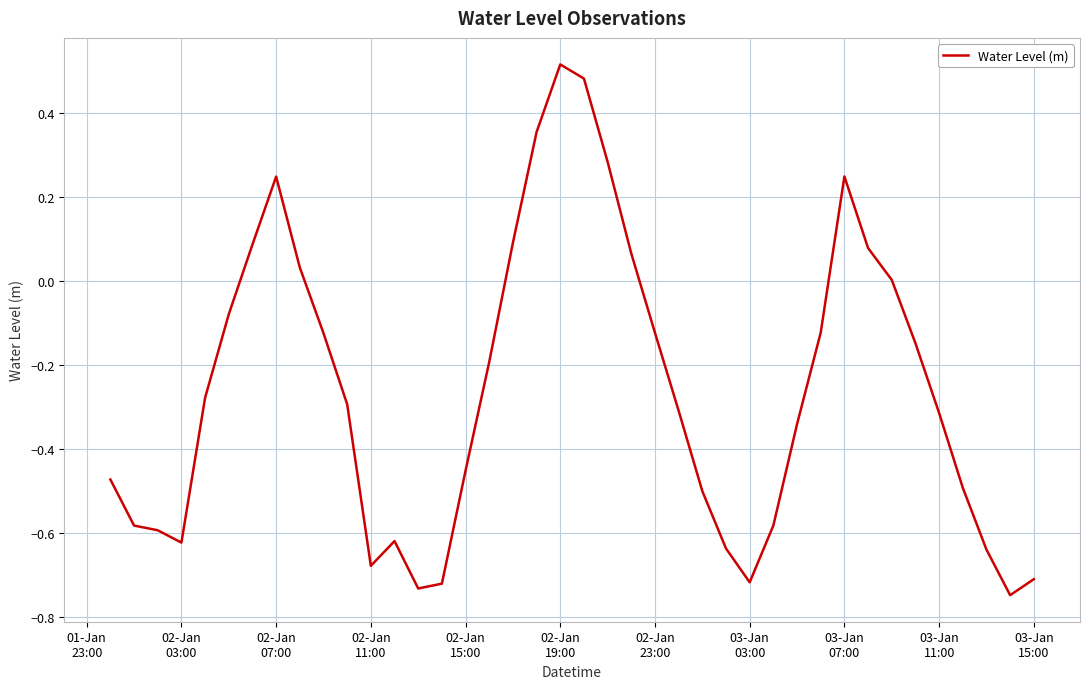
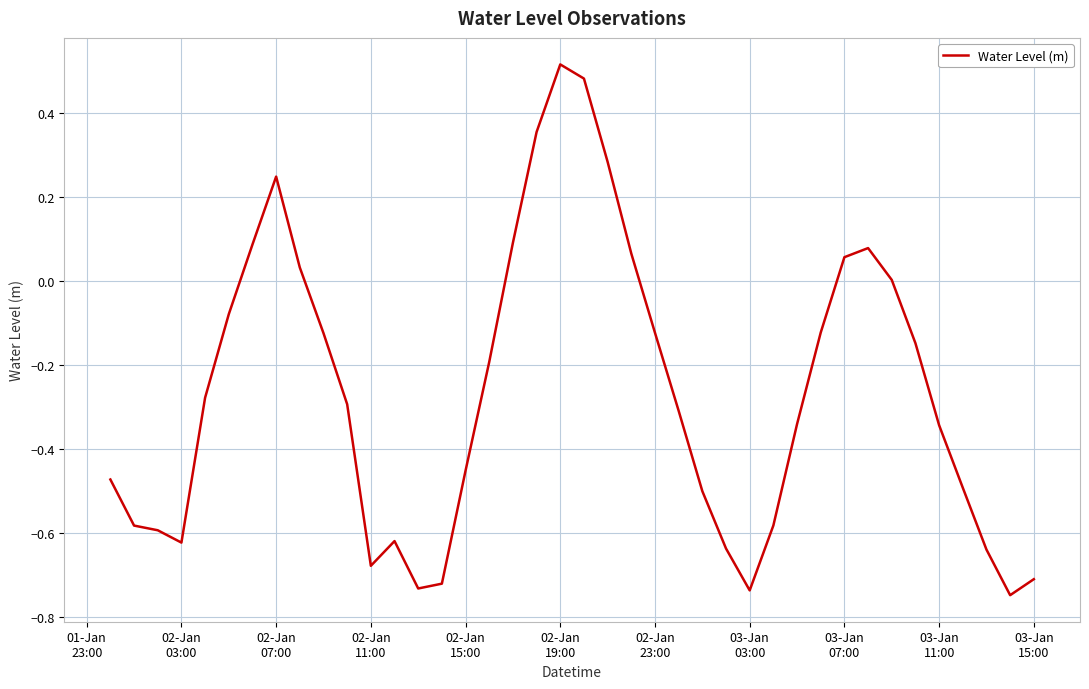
  {
    "02-Jan 03:00": -0.62,
    "02-Jan 07:00": 0.25,
    "02-Jan 11:00": -0.68,
    "02-Jan 15:00": -0.45,
    "02-Jan 19:00": 0.52,
    "02-Jan 23:00": -0.12,
-   "03-Jan 03:00": -0.72,
-   "03-Jan 07:00": 0.25,
-   "03-Jan 11:00": -0.31,
+   "03-Jan 03:00": -0.74,
+   "03-Jan 07:00": 0.06,
+   "03-Jan 11:00": -0.34,
    "03-Jan 15:00": -0.71
  }
